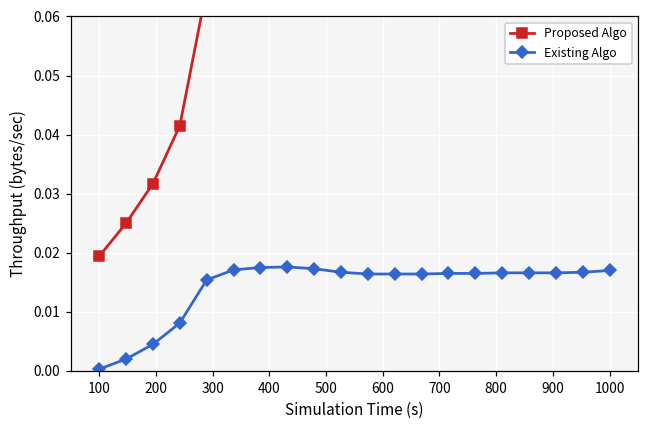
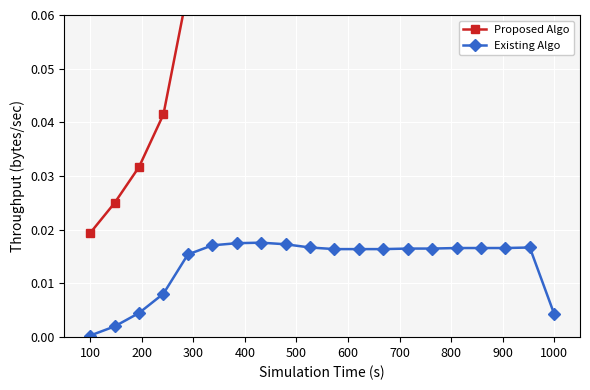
  {
    "Proposed Algo": {
      "100": 0.019
    },
    "Existing Algo": {
      "100": 0.000,
-     "1000": 0.017
+     "1000": 0.004
    }
  }
